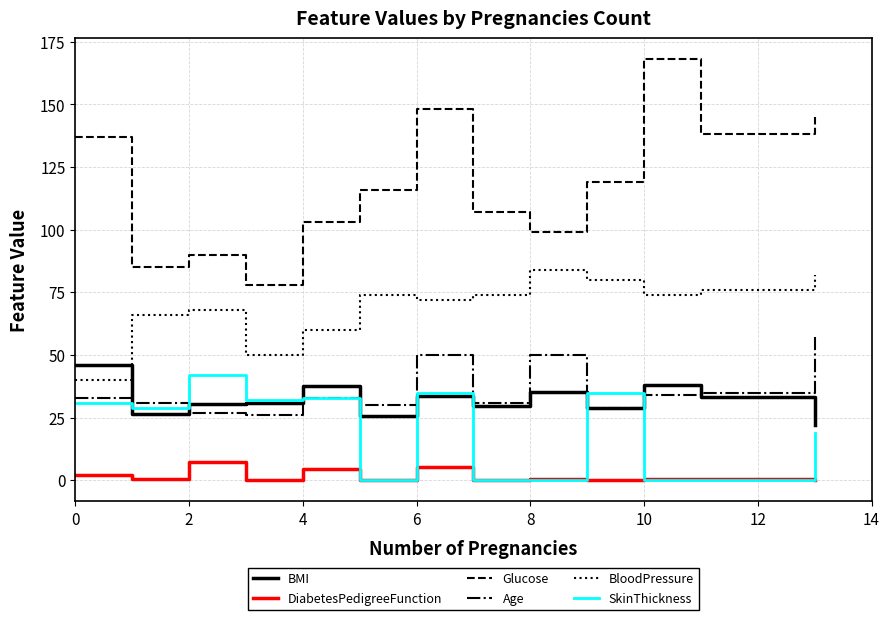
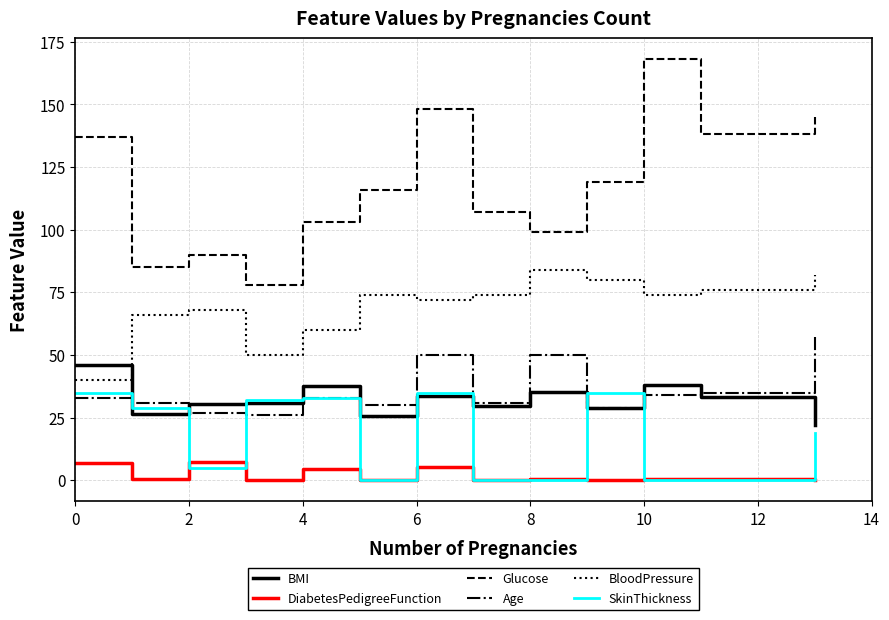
  {
    "DiabetesPedigreeFunction": {
-     "0": 2,
+     "0": 7,
      "2": 7,
      "4": 5,
      "6": 5
    },
    "SkinThickness": {
-     "0": 31,
-     "2": 42,
+     "0": 35,
+     "2": 5,
      "6": 35
    }
  }
